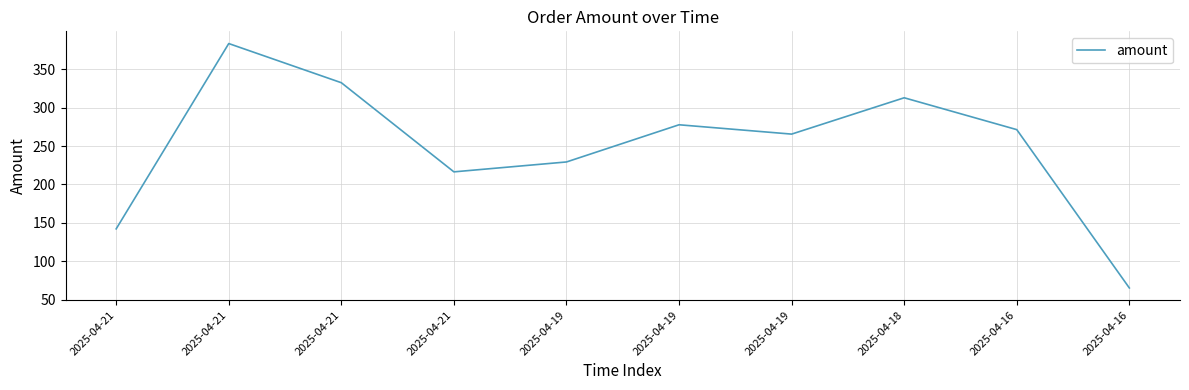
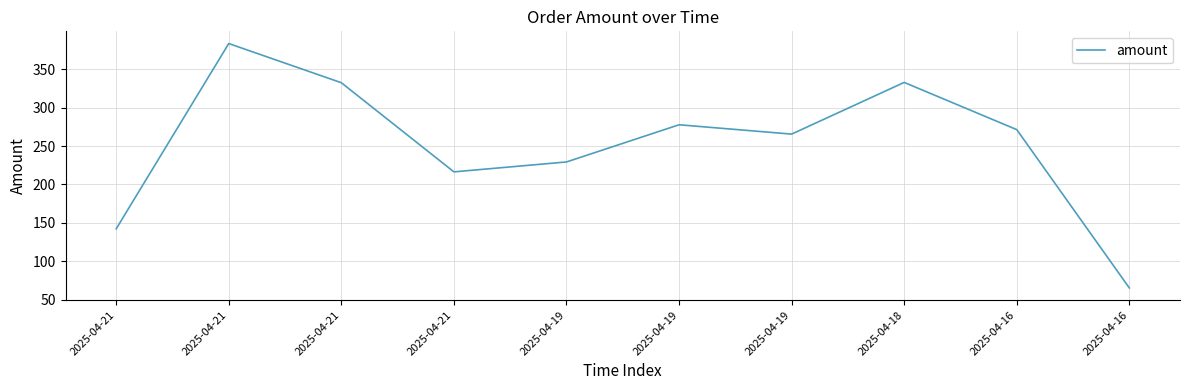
  {
-   "2025-04-18": 310
+   "2025-04-18": 330
  }
